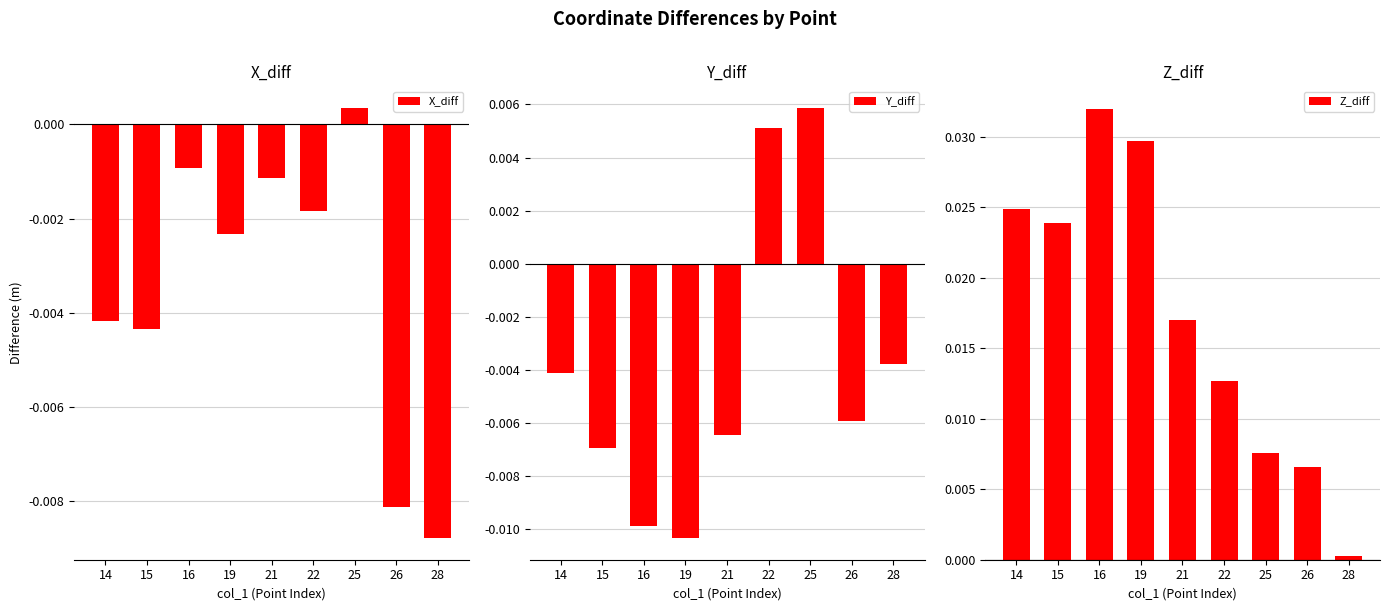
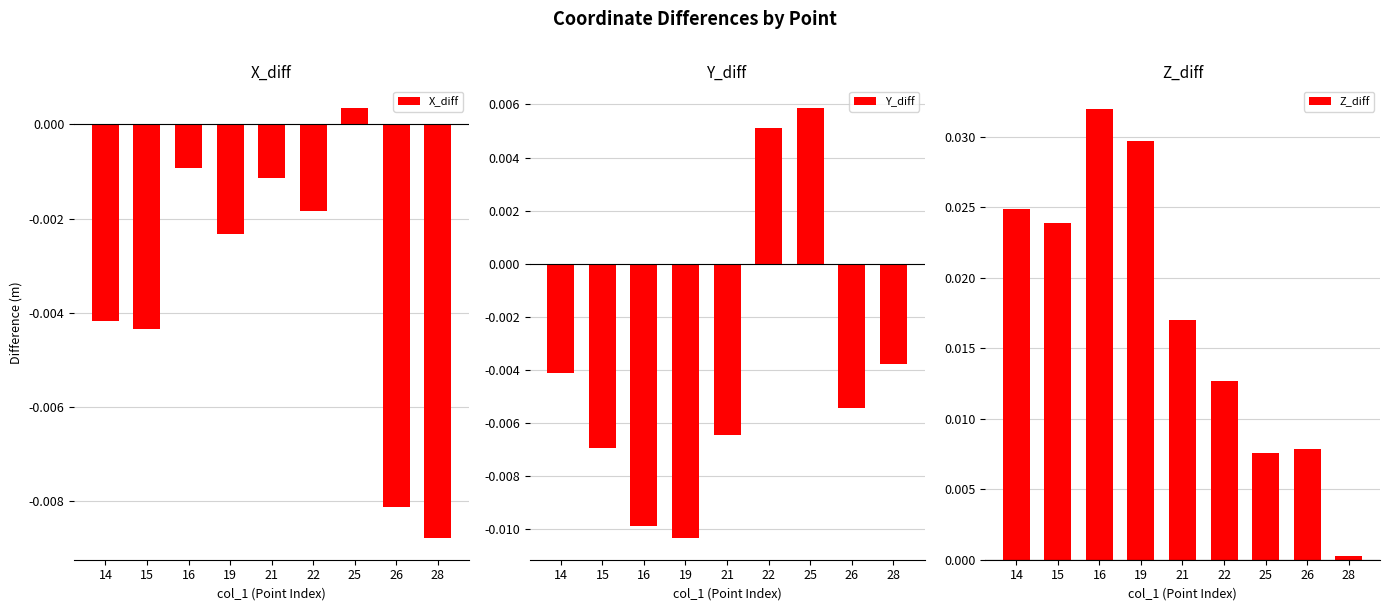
  {
    "X_diff": {
      "14": -0.0042,
      "15": -0.0043,
      "16": -0.0009,
      "19": -0.0023,
      "21": -0.0011,
      "22": -0.0018,
      "25": 0.0003,
      "26": -0.0081,
      "28": -0.0088
    },
    "Y_diff": {
      "14": -0.0041,
      "15": -0.0070,
      "16": -0.0099,
      "19": -0.0103,
      "21": -0.0064,
      "22": 0.0051,
      "25": 0.0059,
-     "26": -0.0059,
+     "26": -0.0054,
      "28": -0.0038
    },
    "Z_diff": {
      "14": 0.0249,
      "15": 0.0239,
      "16": 0.0320,
      "19": 0.0297,
      "21": 0.0170,
      "22": 0.0127,
      "25": 0.0076,
-     "26": 0.0066,
+     "26": 0.0079,
      "28": 0.0003
    }
  }
